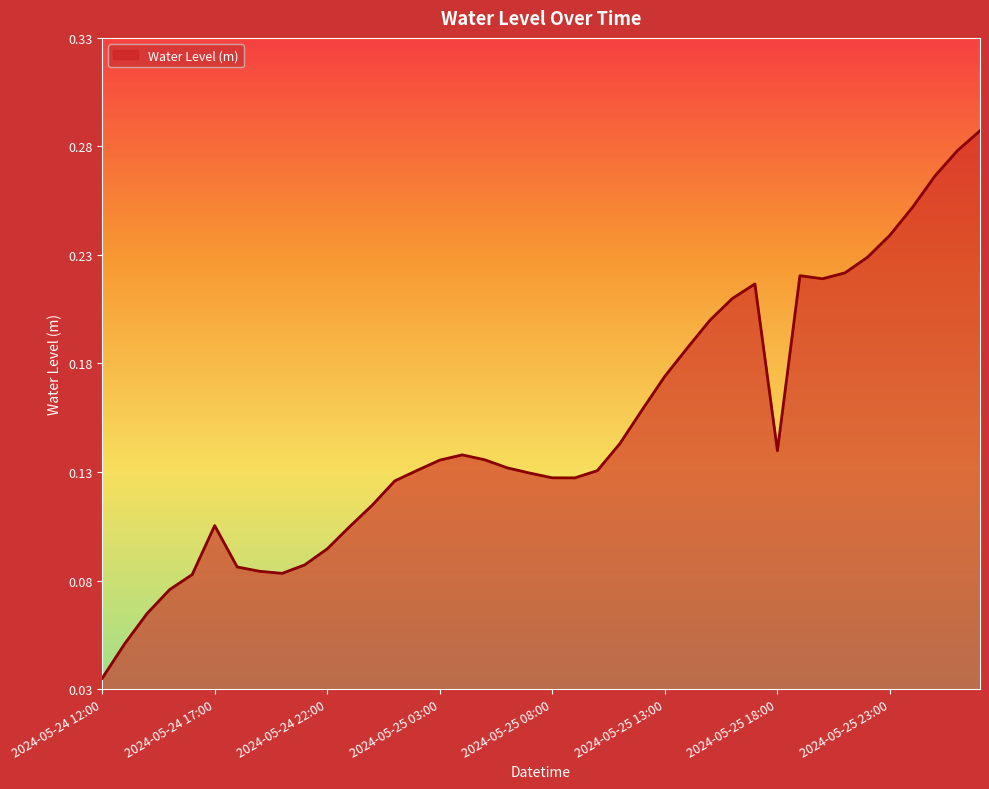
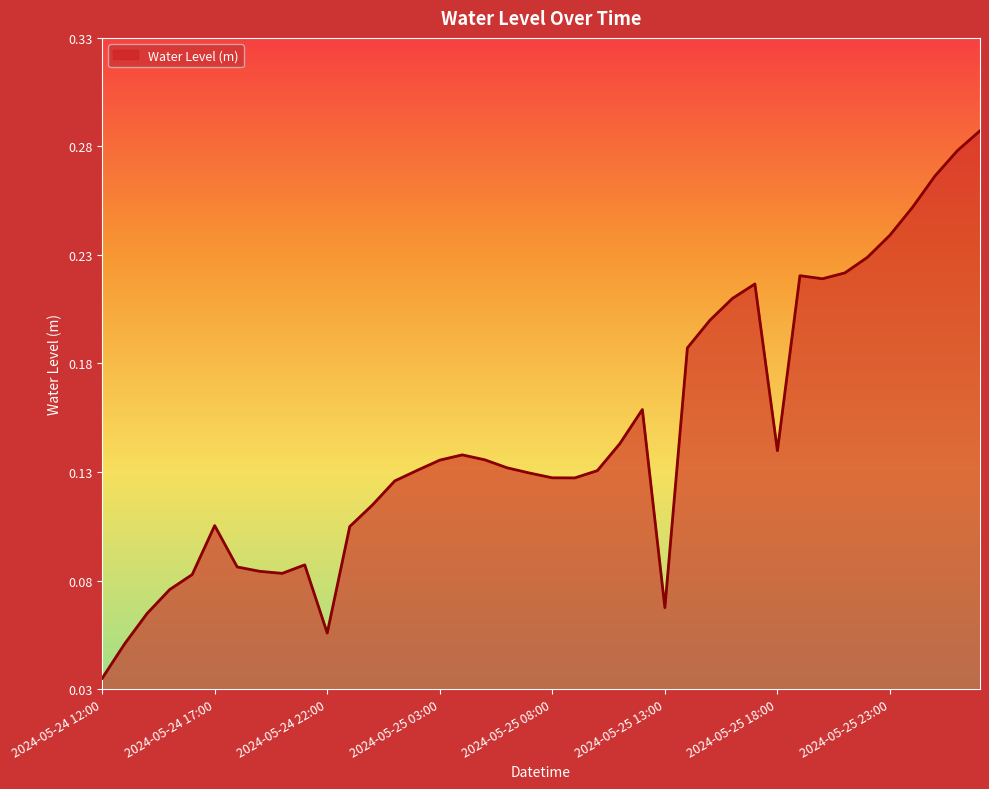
  {
    "2024-05-24 12:00": 0.034,
    "2024-05-24 17:00": 0.105,
-   "2024-05-24 22:00": 0.094,
+   "2024-05-24 22:00": 0.055,
    "2024-05-25 03:00": 0.136,
    "2024-05-25 08:00": 0.128,
-   "2024-05-25 13:00": 0.175,
+   "2024-05-25 13:00": 0.067,
    "2024-05-25 18:00": 0.140,
    "2024-05-25 23:00": 0.241
  }
